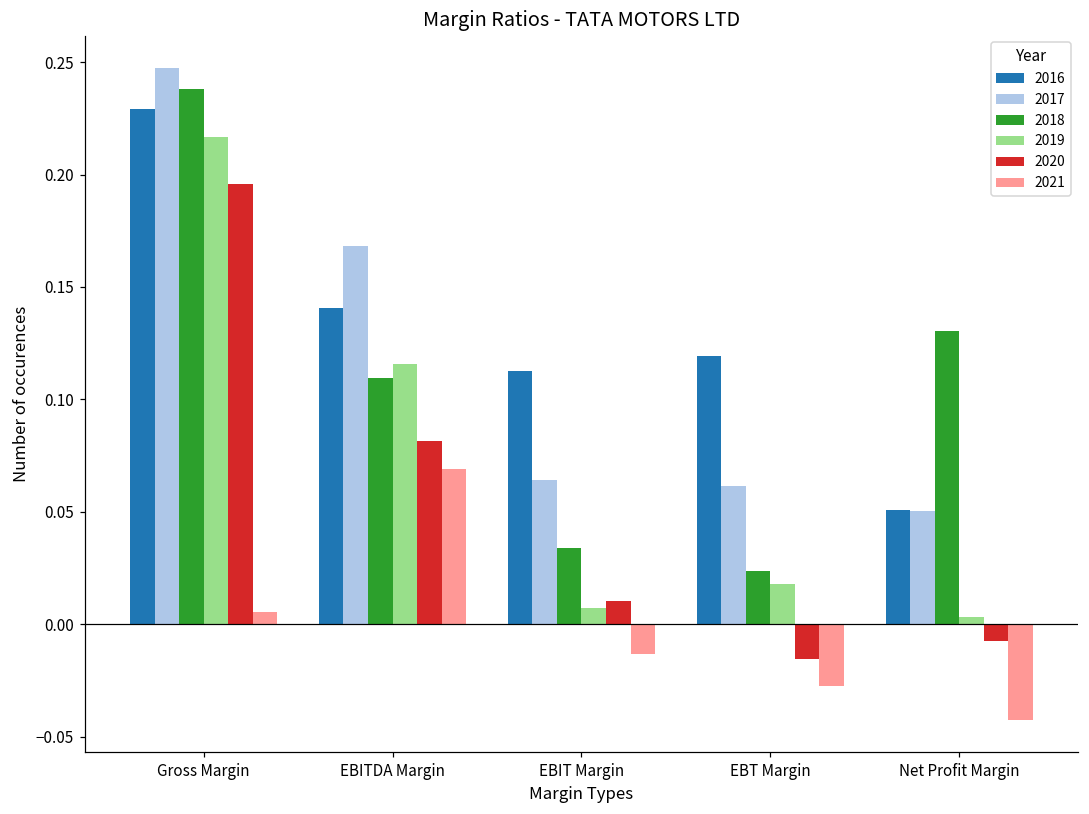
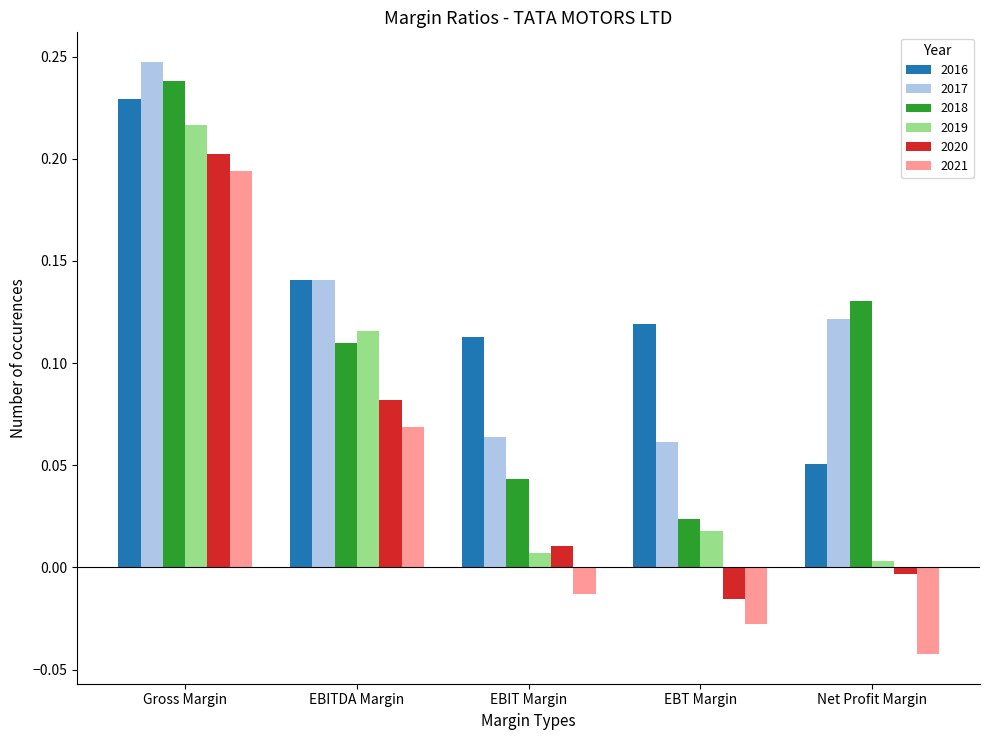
  {
    "2016": {
      "Gross Margin": 0.229,
      "EBITDA Margin": 0.141,
      "EBIT Margin": 0.113,
      "EBT Margin": 0.119,
      "Net Profit Margin": 0.051
    },
    "2017": {
      "Gross Margin": 0.247,
-     "EBITDA Margin": 0.168,
+     "EBITDA Margin": 0.141,
      "EBIT Margin": 0.064,
      "EBT Margin": 0.062,
-     "Net Profit Margin": 0.050
+     "Net Profit Margin": 0.122
    },
    "2018": {
      "Gross Margin": 0.238,
      "EBITDA Margin": 0.110,
-     "EBIT Margin": 0.034,
+     "EBIT Margin": 0.043,
      "EBT Margin": 0.024,
      "Net Profit Margin": 0.130
    },
    "2019": {
      "Gross Margin": 0.216,
      "EBITDA Margin": 0.116,
      "EBIT Margin": 0.007,
      "EBT Margin": 0.018,
      "Net Profit Margin": 0.003
    },
    "2020": {
-     "Gross Margin": 0.196,
+     "Gross Margin": 0.203,
      "EBITDA Margin": 0.082,
      "EBIT Margin": 0.010,
      "EBT Margin": -0.016,
-     "Net Profit Margin": -0.007
+     "Net Profit Margin": -0.003
    },
    "2021": {
-     "Gross Margin": 0.006,
+     "Gross Margin": 0.194,
      "EBITDA Margin": 0.069,
      "EBIT Margin": -0.013,
      "EBT Margin": -0.028,
      "Net Profit Margin": -0.042
    }
  }
